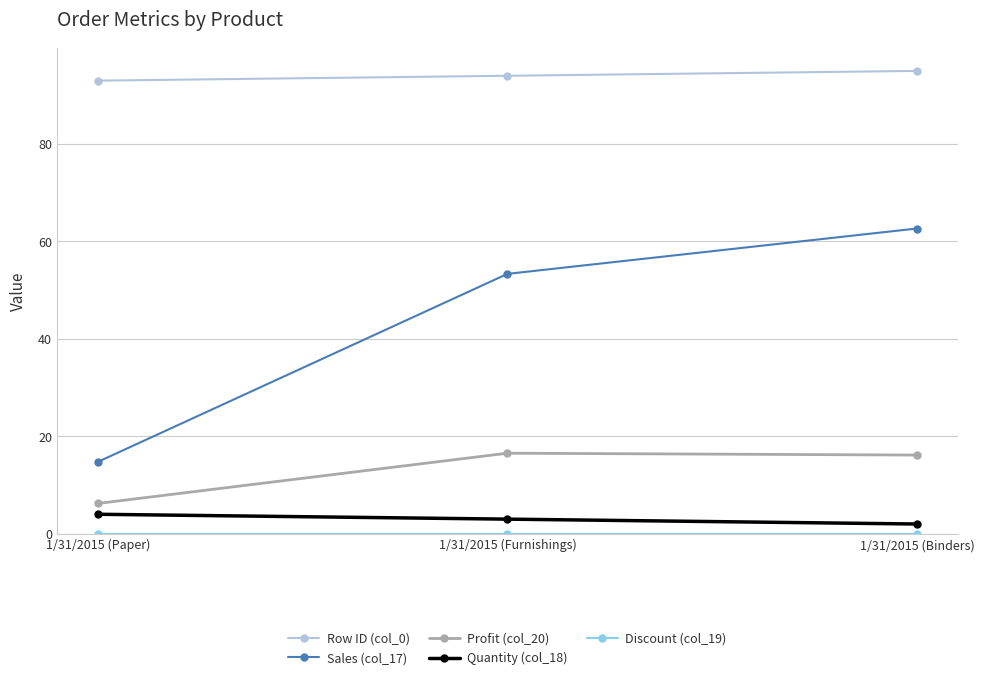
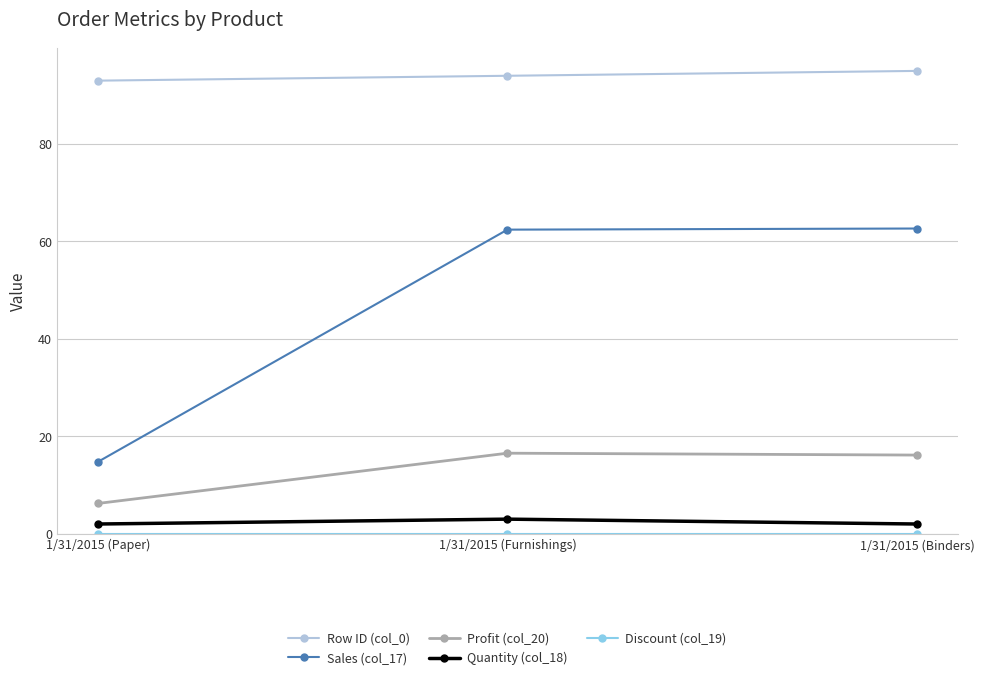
  {
    "Sales (col_17)": {
      "1/31/2015 (Paper)": 15,
-     "1/31/2015 (Furnishings)": 53,
+     "1/31/2015 (Furnishings)": 62,
      "1/31/2015 (Binders)": 63
    },
    "Quantity (col_18)": {
-     "1/31/2015 (Paper)": 4,
+     "1/31/2015 (Paper)": 2,
      "1/31/2015 (Furnishings)": 3,
      "1/31/2015 (Binders)": 2
    }
  }
